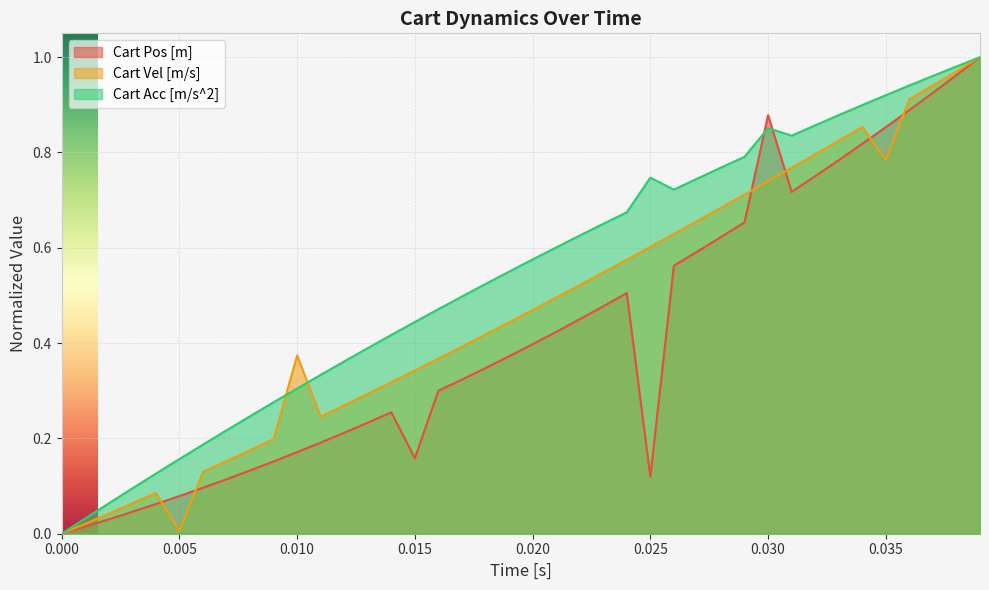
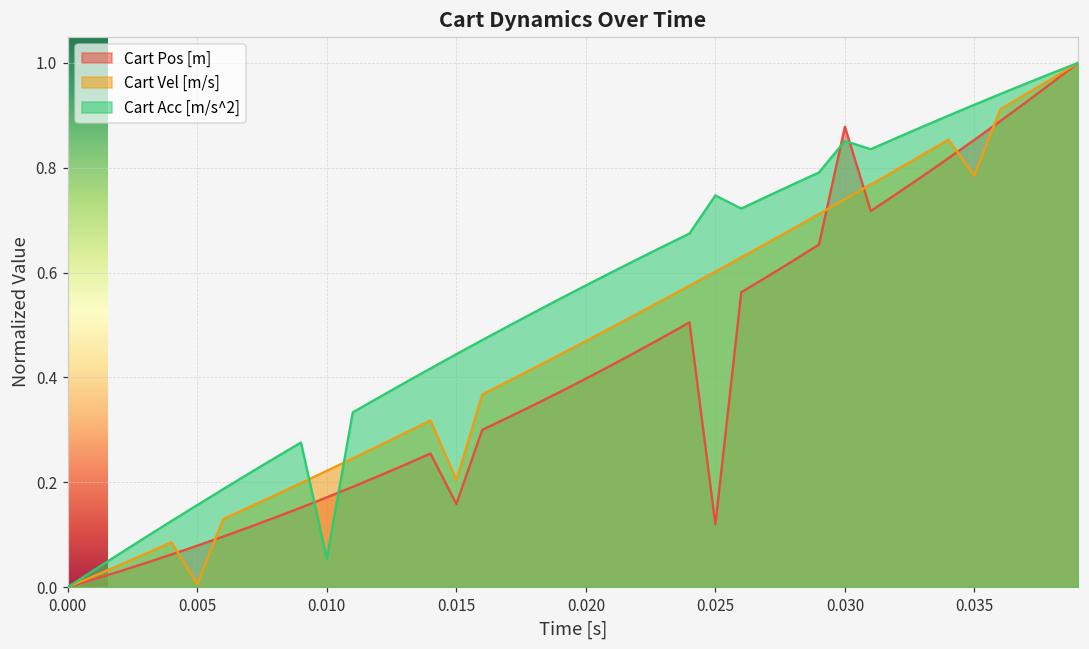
  {
    "Cart Pos [m]": {
      "0.005": 0.08,
      "0.010": 0.17,
      "0.015": 0.16,
      "0.020": 0.40,
      "0.025": 0.12,
      "0.030": 0.88,
      "0.035": 0.85
    },
    "Cart Vel [m/s]": {
      "0.005": 0.01,
-     "0.010": 0.37,
-     "0.015": 0.34,
+     "0.010": 0.22,
+     "0.015": 0.20,
      "0.020": 0.47,
      "0.025": 0.60,
      "0.030": 0.74,
      "0.035": 0.78
    },
    "Cart Acc [m/s^2]": {
      "0.005": 0.16,
-     "0.010": 0.30,
+     "0.010": 0.05,
      "0.015": 0.44,
      "0.020": 0.58,
      "0.025": 0.75,
      "0.030": 0.85,
      "0.035": 0.92
    }
  }
